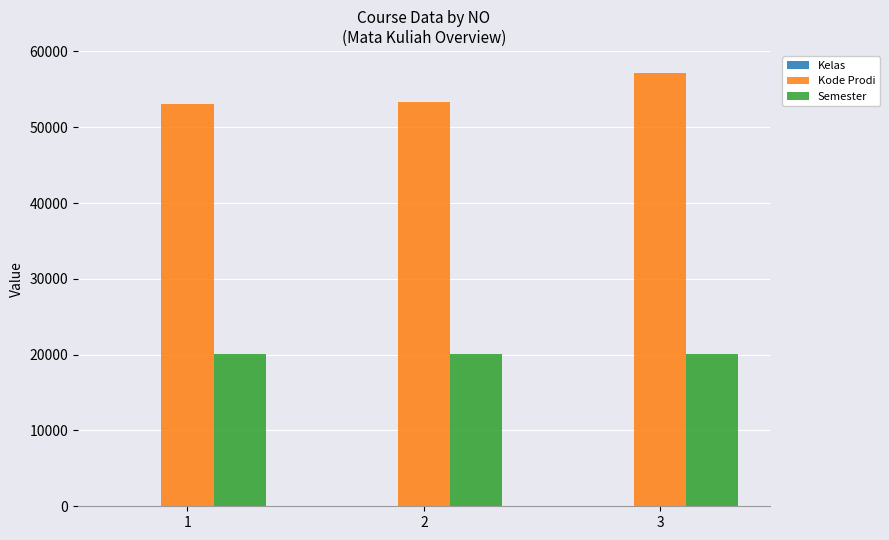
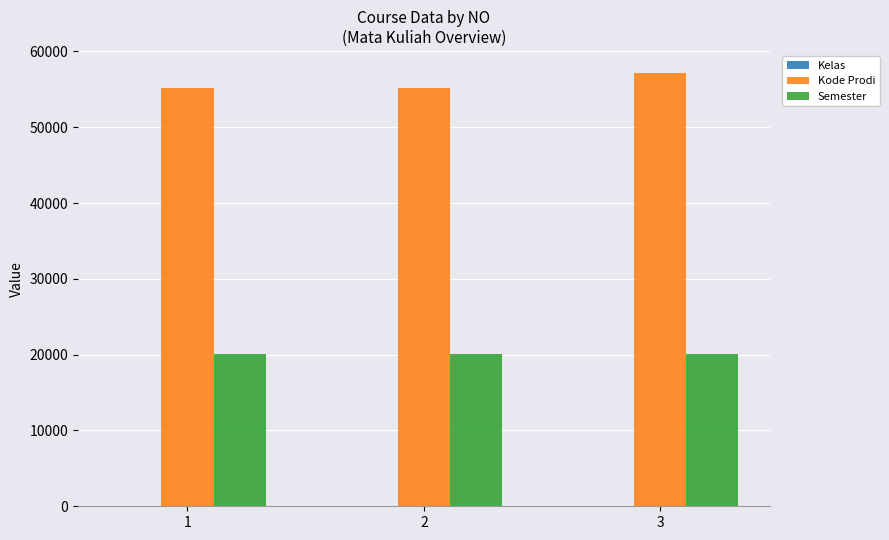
  {
    "Kode Prodi": {
-     "1": 53000,
-     "2": 53000,
+     "1": 55000,
+     "2": 55000,
      "3": 57000
    },
    "Semester": {
      "1": 20000,
      "2": 20000,
      "3": 20000
    }
  }
